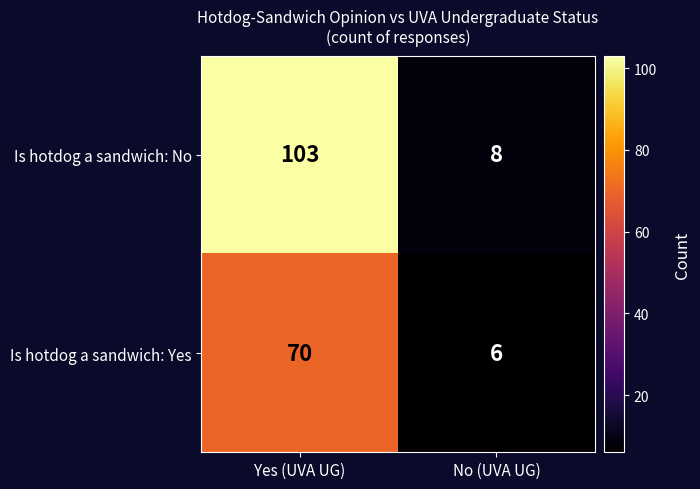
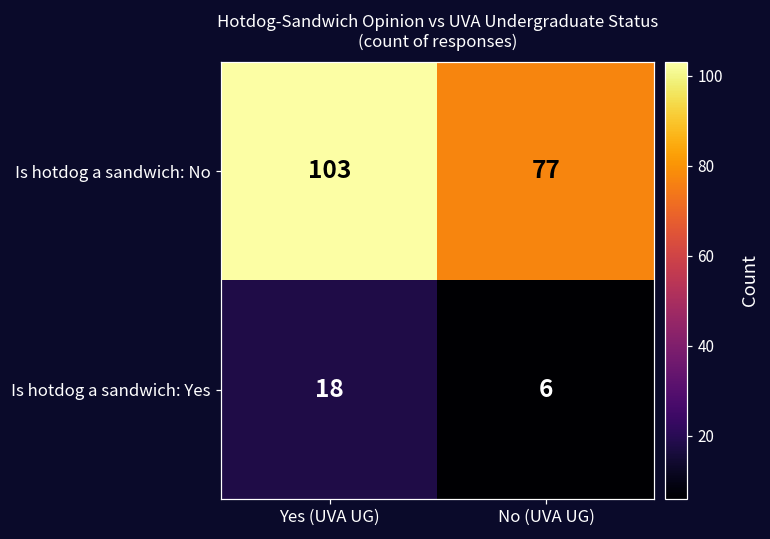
  {
    "Is hotdog a sandwich: No": {
      "Yes (UVA UG)": 103,
-     "No (UVA UG)": 8
+     "No (UVA UG)": 77
    },
    "Is hotdog a sandwich: Yes": {
-     "Yes (UVA UG)": 70,
+     "Yes (UVA UG)": 18,
      "No (UVA UG)": 6
    }
  }
